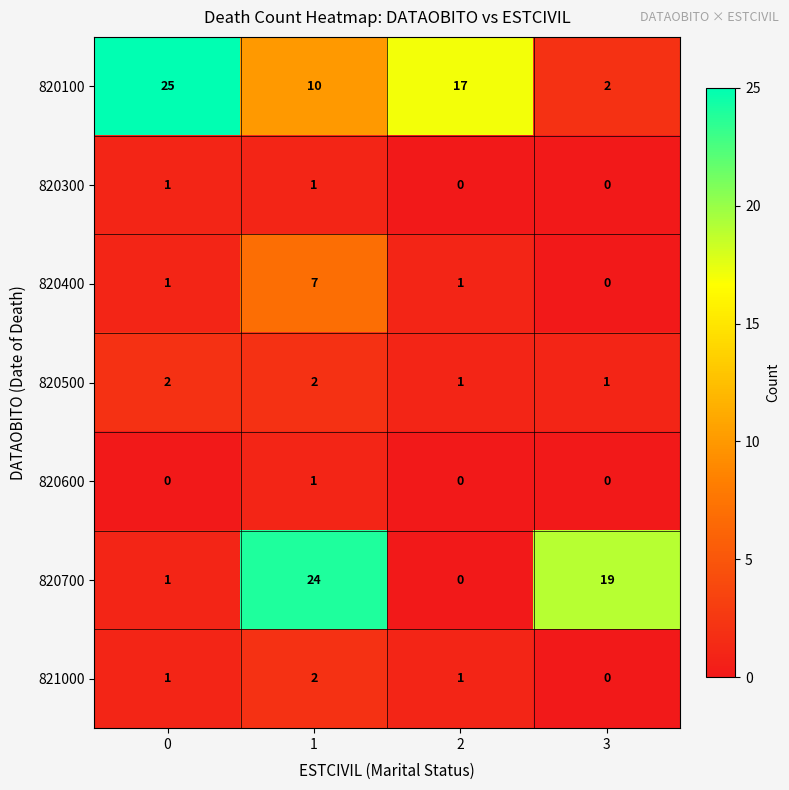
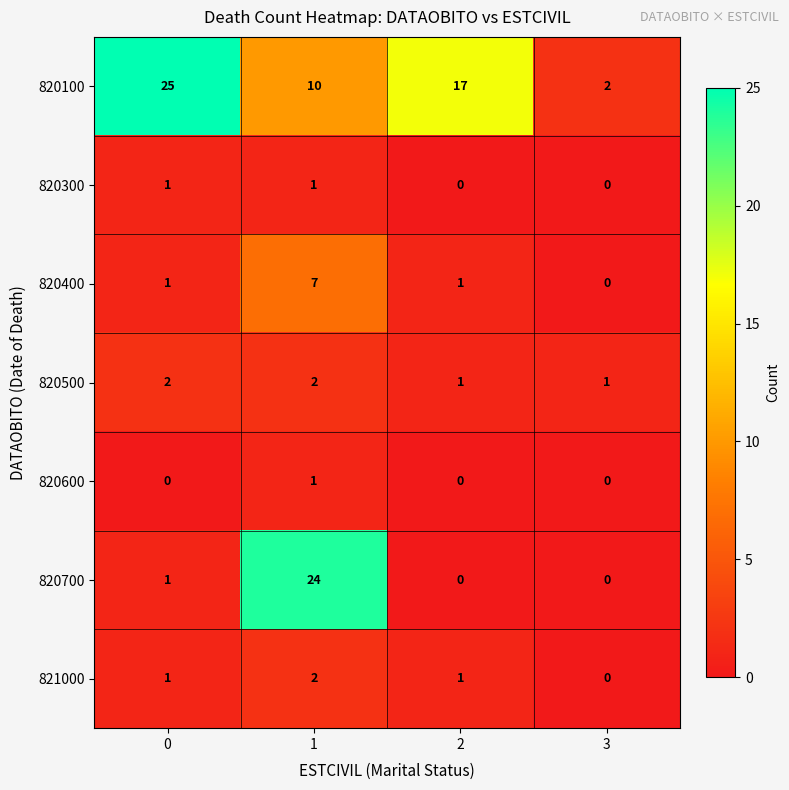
  {
    "820100": {
      "0": 25,
      "1": 10,
      "2": 17,
      "3": 2
    },
    "820300": {
      "0": 1,
      "1": 1,
      "2": 0,
      "3": 0
    },
    "820400": {
      "0": 1,
      "1": 7,
      "2": 1,
      "3": 0
    },
    "820500": {
      "0": 2,
      "1": 2,
      "2": 1,
      "3": 1
    },
    "820600": {
      "0": 0,
      "1": 1,
      "2": 0,
      "3": 0
    },
    "820700": {
      "0": 1,
      "1": 24,
      "2": 0,
-     "3": 19
+     "3": 0
    },
    "821000": {
      "0": 1,
      "1": 2,
      "2": 1,
      "3": 0
    }
  }
